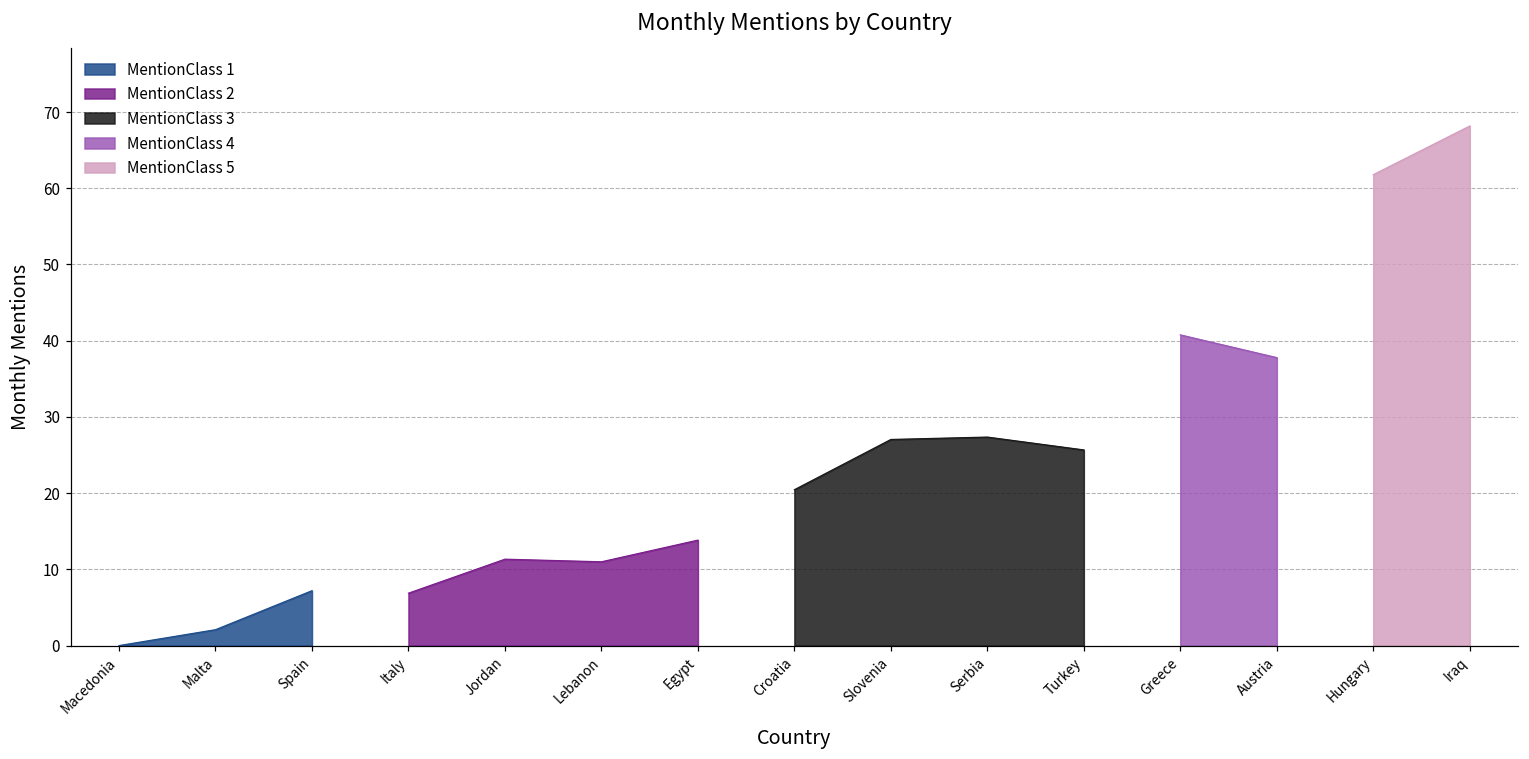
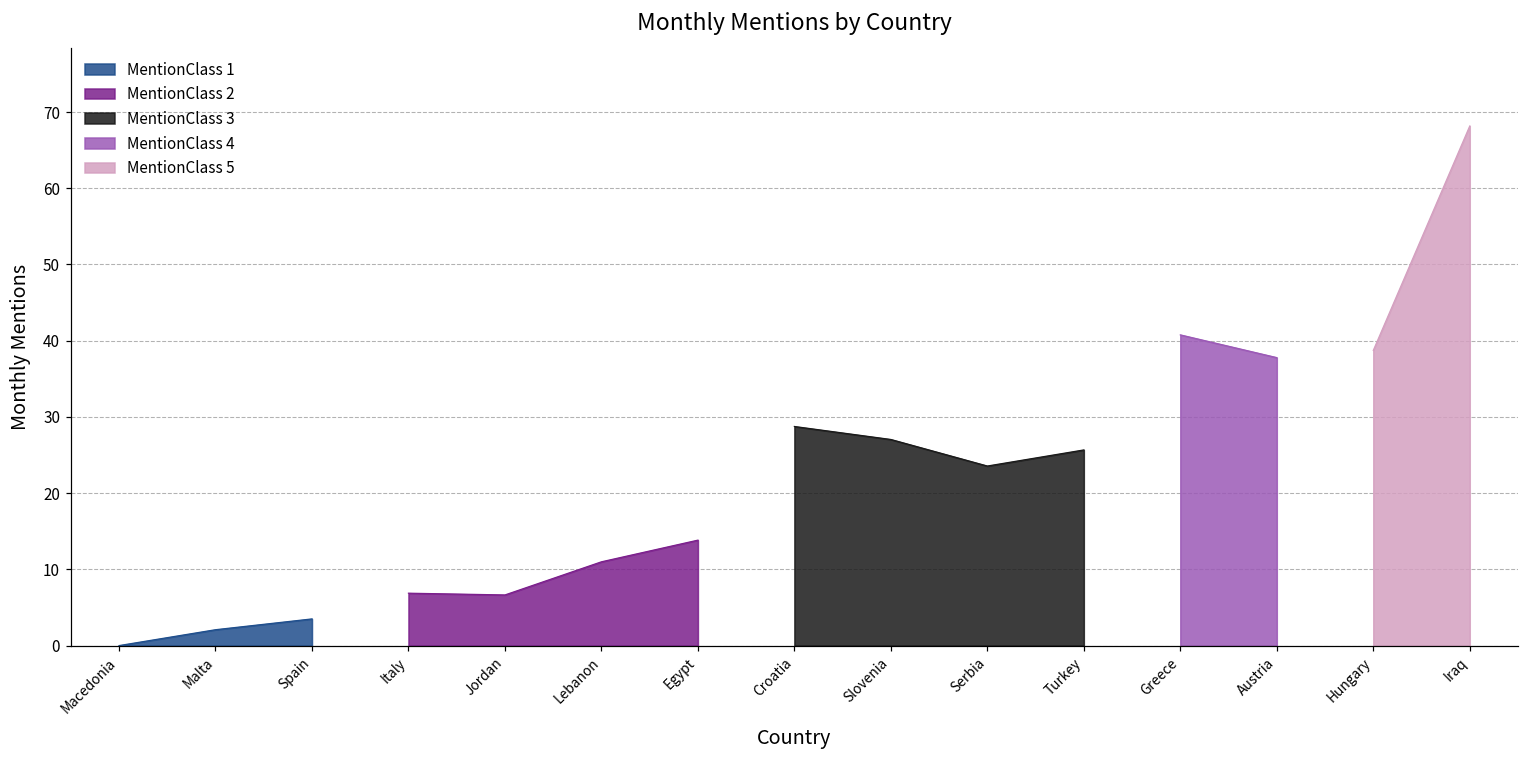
  {
    "MentionClass 1": {
      "Macedonia": 0,
      "Malta": 2,
-     "Spain": 7
+     "Spain": 4
    },
    "MentionClass 2": {
      "Italy": 7,
-     "Jordan": 11,
+     "Jordan": 7,
      "Lebanon": 11,
      "Egypt": 14
    },
    "MentionClass 3": {
-     "Croatia": 20,
+     "Croatia": 29,
      "Slovenia": 27,
-     "Serbia": 27,
+     "Serbia": 24,
      "Turkey": 26
    },
    "MentionClass 4": {
      "Greece": 41,
      "Austria": 38
    },
    "MentionClass 5": {
-     "Hungary": 62,
+     "Hungary": 39,
      "Iraq": 68
    }
  }
